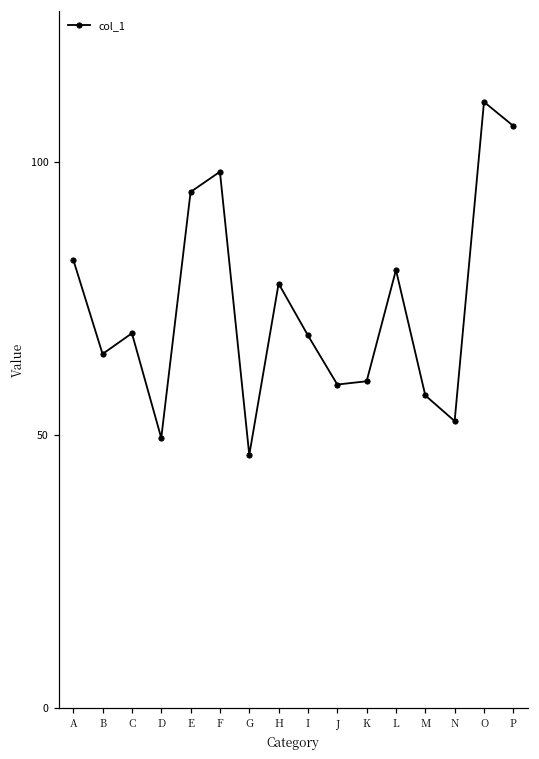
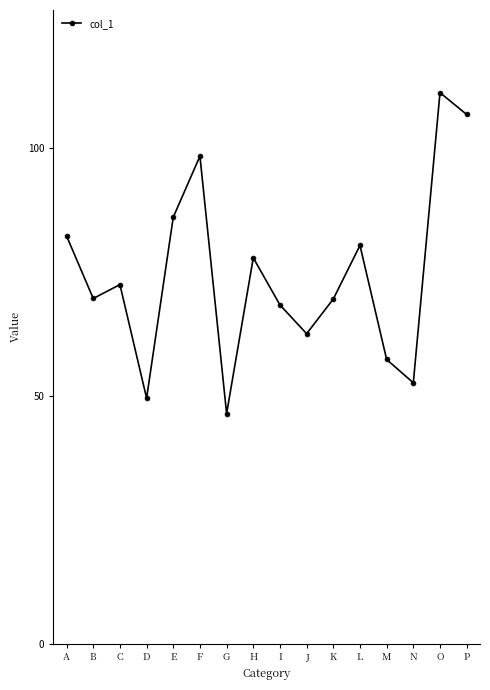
  {
    "A": 82,
-   "B": 65,
-   "C": 69,
+   "B": 70,
+   "C": 72,
    "D": 50,
-   "E": 95,
+   "E": 86,
    "F": 98,
    "G": 46,
    "H": 78,
    "I": 68,
-   "J": 59,
-   "K": 60,
+   "J": 63,
+   "K": 70,
    "L": 80,
    "M": 57,
    "N": 53,
    "O": 111,
    "P": 107
  }
